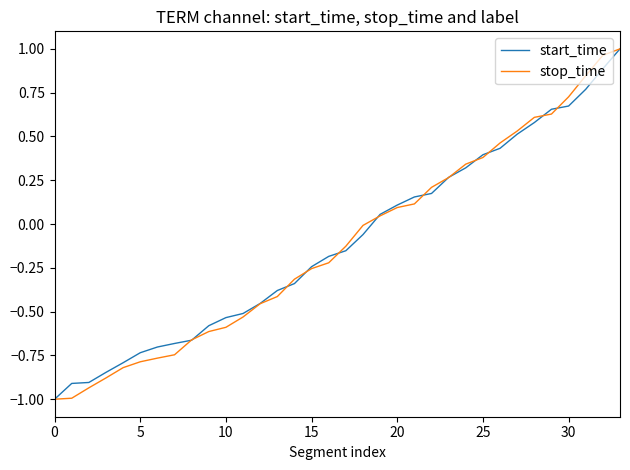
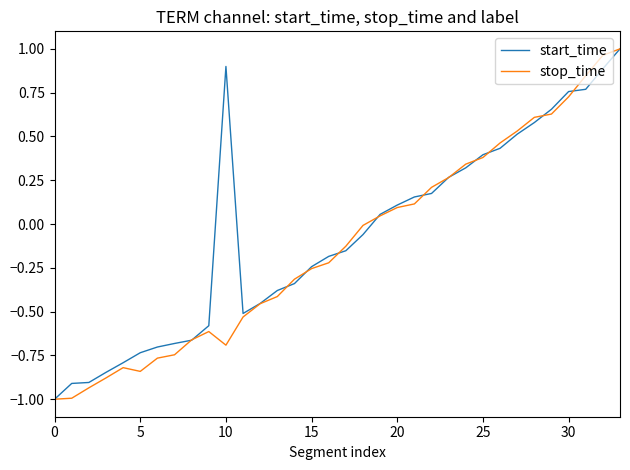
  {
    "start_time": {
      "5": -0.73,
-     "10": -0.53,
+     "10": 0.90,
      "25": 0.40,
-     "30": 0.67
+     "30": 0.76
    },
    "stop_time": {
-     "5": -0.79,
-     "10": -0.59,
+     "5": -0.84,
+     "10": -0.69,
      "25": 0.38,
      "30": 0.73
    }
  }
